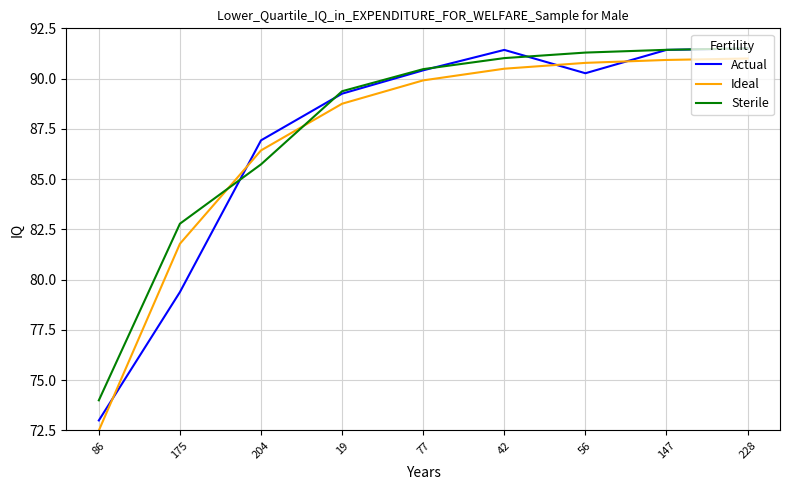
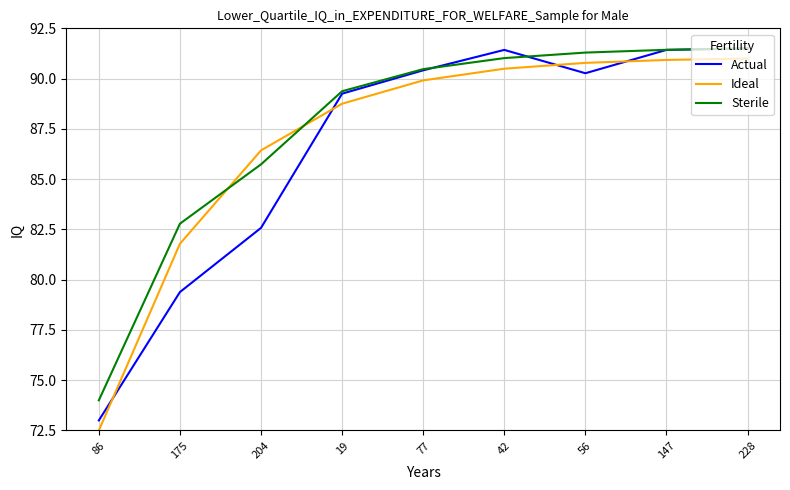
  {
    "Actual": {
      "86": 73.0,
      "175": 79.4,
-     "204": 86.9,
+     "204": 82.6,
      "42": 91.4,
      "56": 90.3
    },
    "Ideal": {
      "86": 72.5,
      "175": 81.8,
      "204": 86.4,
      "19": 88.8,
      "77": 89.9,
      "42": 90.5,
      "56": 90.8,
      "147": 90.9
    },
    "Sterile": {
      "86": 74.0,
      "175": 82.8,
      "204": 85.7,
      "42": 91.0,
      "56": 91.3
    }
  }
